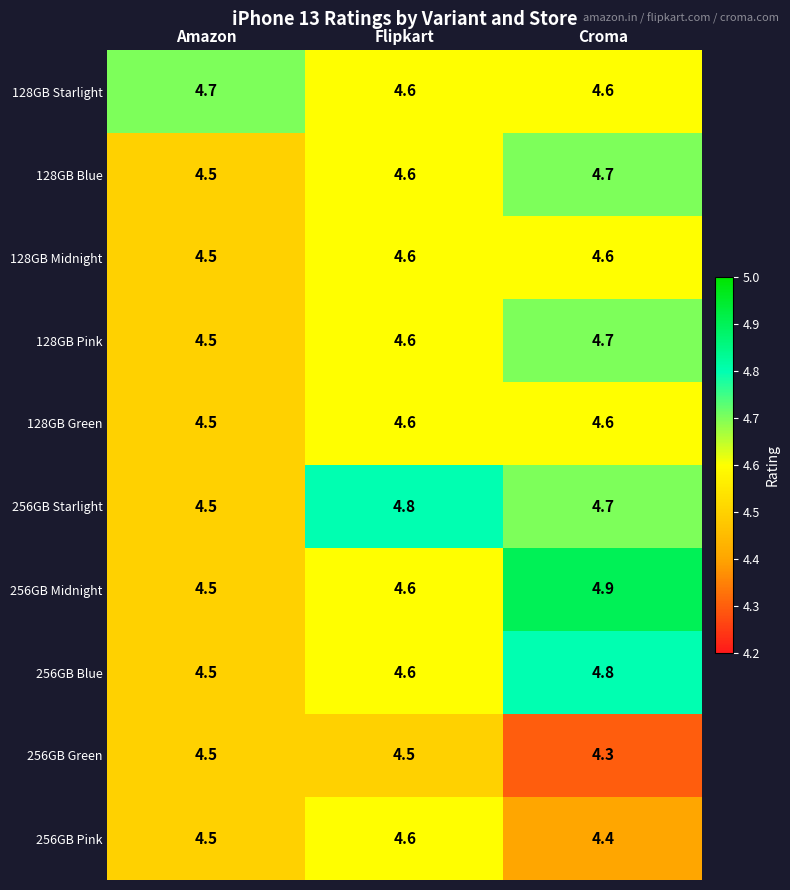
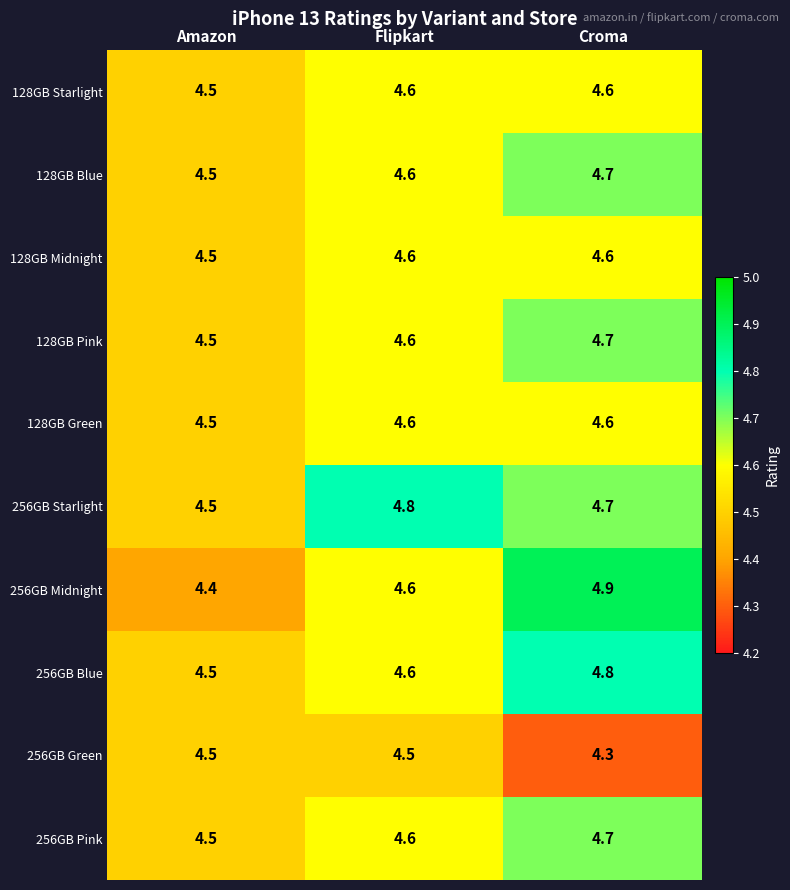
  {
    "128GB Starlight": {
-     "Amazon": 4.7,
+     "Amazon": 4.5,
      "Flipkart": 4.6,
      "Croma": 4.6
    },
    "128GB Blue": {
      "Amazon": 4.5,
      "Flipkart": 4.6,
      "Croma": 4.7
    },
    "128GB Midnight": {
      "Amazon": 4.5,
      "Flipkart": 4.6,
      "Croma": 4.6
    },
    "128GB Pink": {
      "Amazon": 4.5,
      "Flipkart": 4.6,
      "Croma": 4.7
    },
    "128GB Green": {
      "Amazon": 4.5,
      "Flipkart": 4.6,
      "Croma": 4.6
    },
    "256GB Starlight": {
      "Amazon": 4.5,
      "Flipkart": 4.8,
      "Croma": 4.7
    },
    "256GB Midnight": {
-     "Amazon": 4.5,
+     "Amazon": 4.4,
      "Flipkart": 4.6,
      "Croma": 4.9
    },
    "256GB Blue": {
      "Amazon": 4.5,
      "Flipkart": 4.6,
      "Croma": 4.8
    },
    "256GB Green": {
      "Amazon": 4.5,
      "Flipkart": 4.5,
      "Croma": 4.3
    },
    "256GB Pink": {
      "Amazon": 4.5,
      "Flipkart": 4.6,
-     "Croma": 4.4
+     "Croma": 4.7
    }
  }
